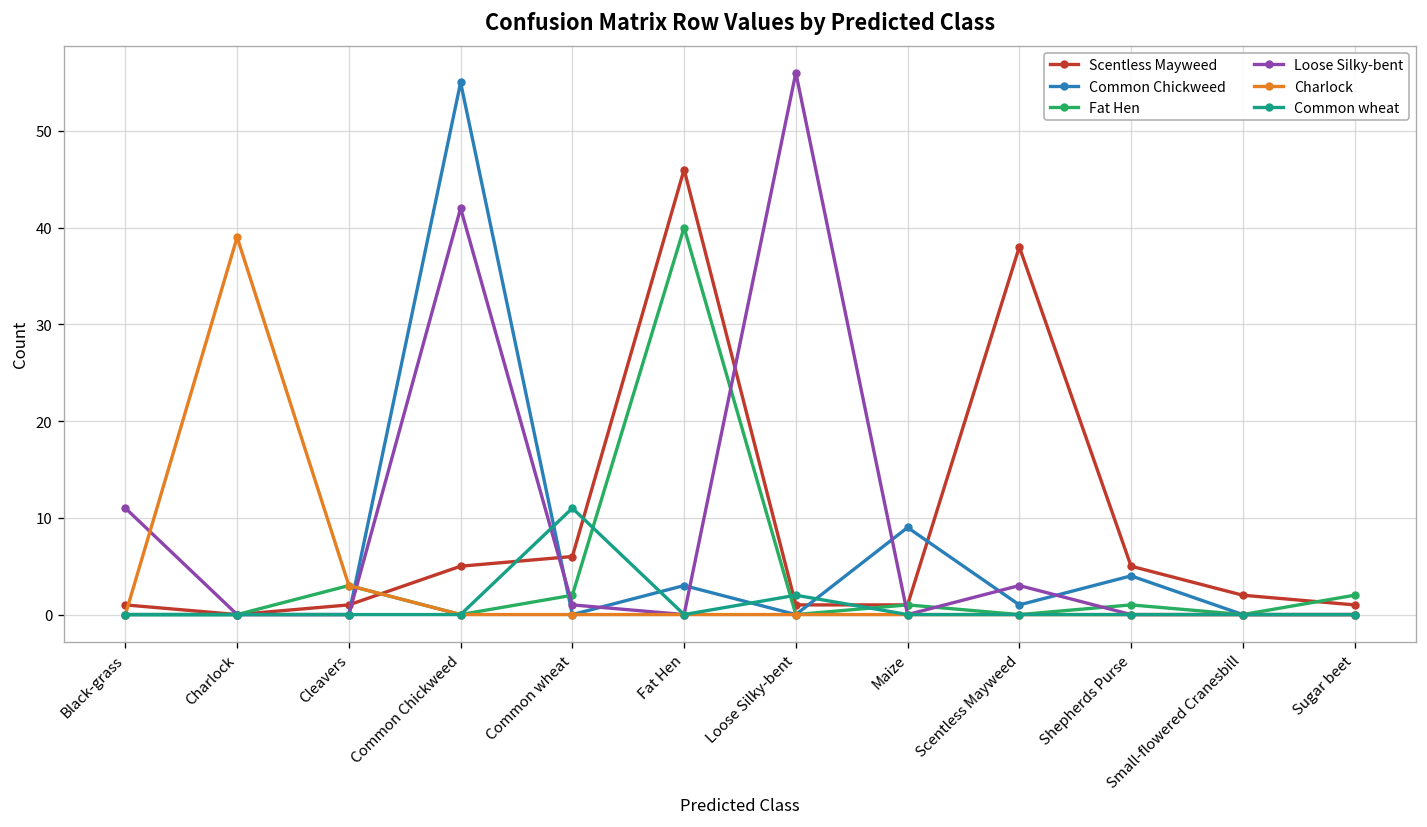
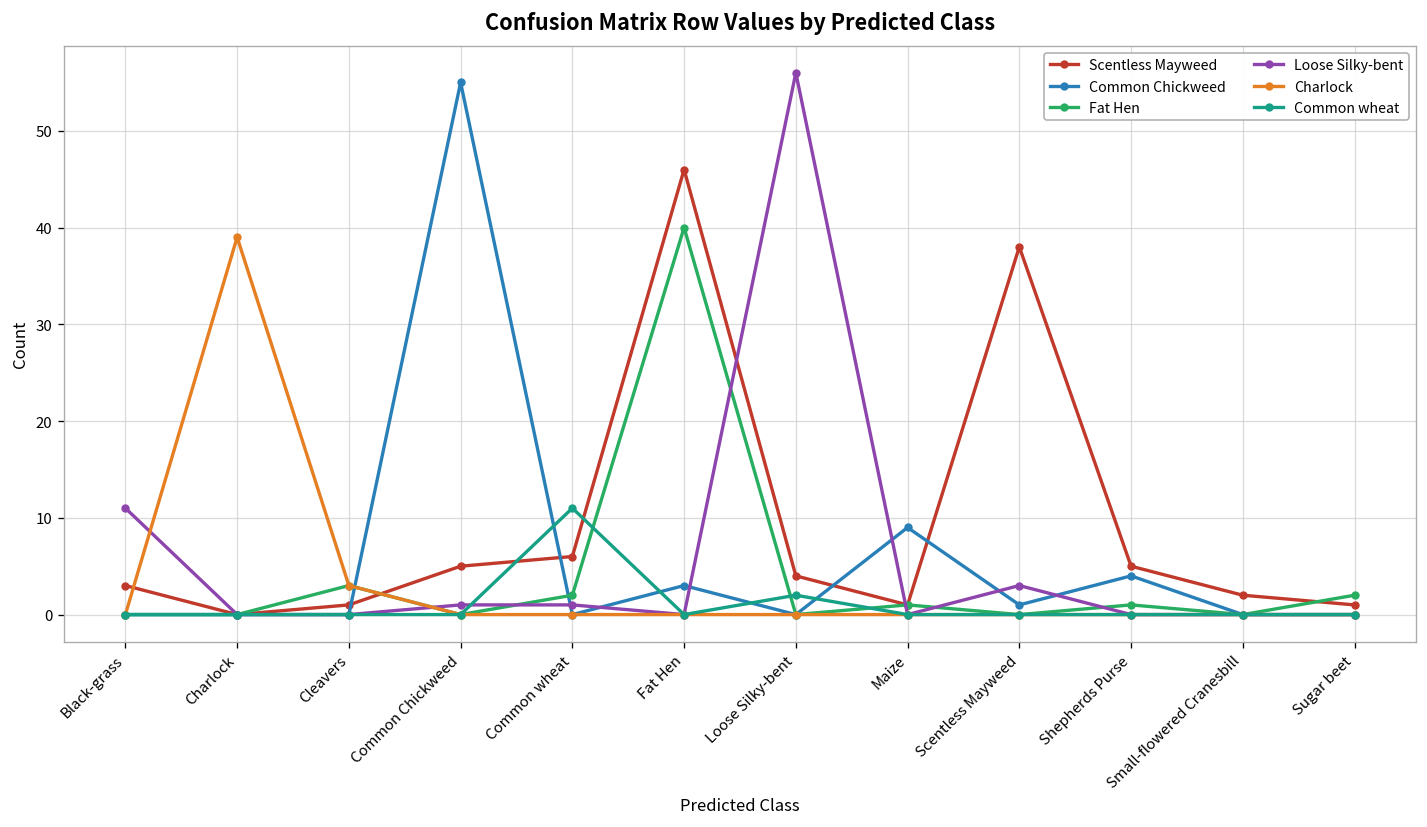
  {
    "Scentless Mayweed": {
-     "Black-grass": 1,
+     "Black-grass": 3,
      "Cleavers": 1,
      "Common Chickweed": 5,
      "Common wheat": 6,
      "Fat Hen": 46,
-     "Loose Silky-bent": 1,
+     "Loose Silky-bent": 4,
      "Scentless Mayweed": 38,
      "Shepherds Purse": 5,
      "Small-flowered Cranesbill": 2,
      "Sugar beet": 1
    },
    "Common Chickweed": {
      "Common Chickweed": 55,
      "Fat Hen": 3,
      "Maize": 9,
      "Scentless Mayweed": 1,
      "Shepherds Purse": 4
    },
    "Loose Silky-bent": {
      "Black-grass": 11,
-     "Common Chickweed": 42,
+     "Common Chickweed": 1,
      "Common wheat": 1,
      "Loose Silky-bent": 56,
      "Scentless Mayweed": 3
    },
    "Charlock": {
      "Charlock": 39
    }
  }
